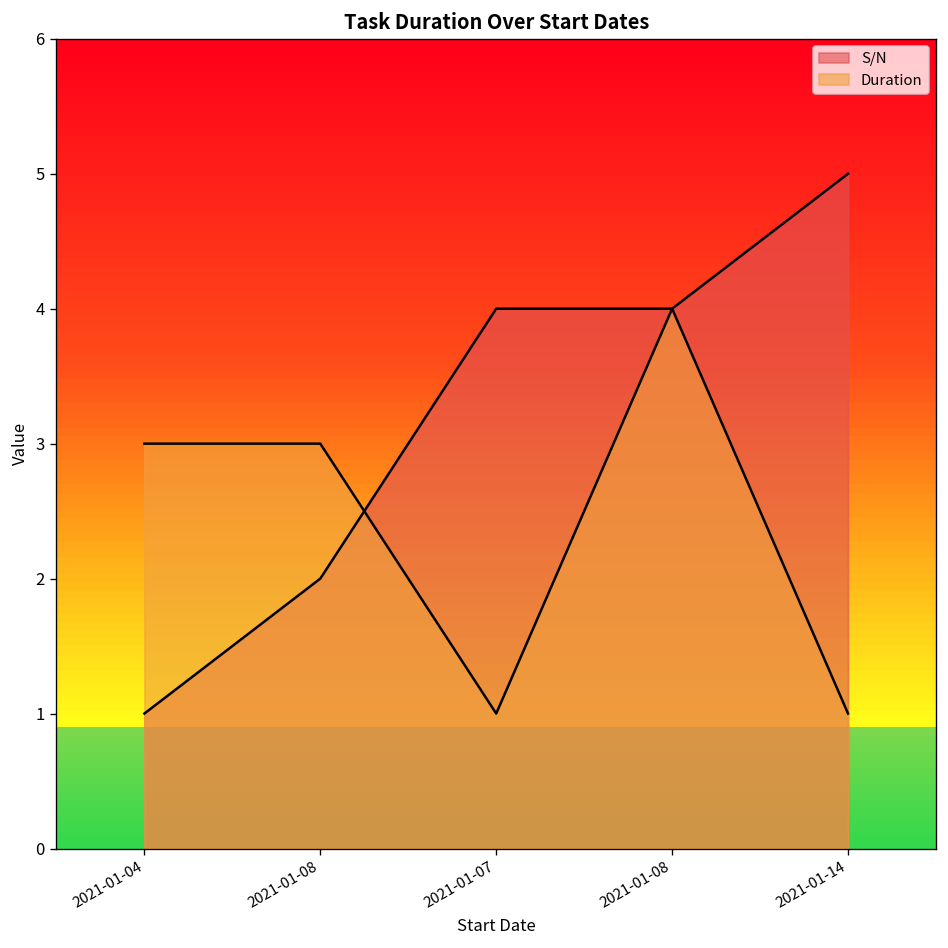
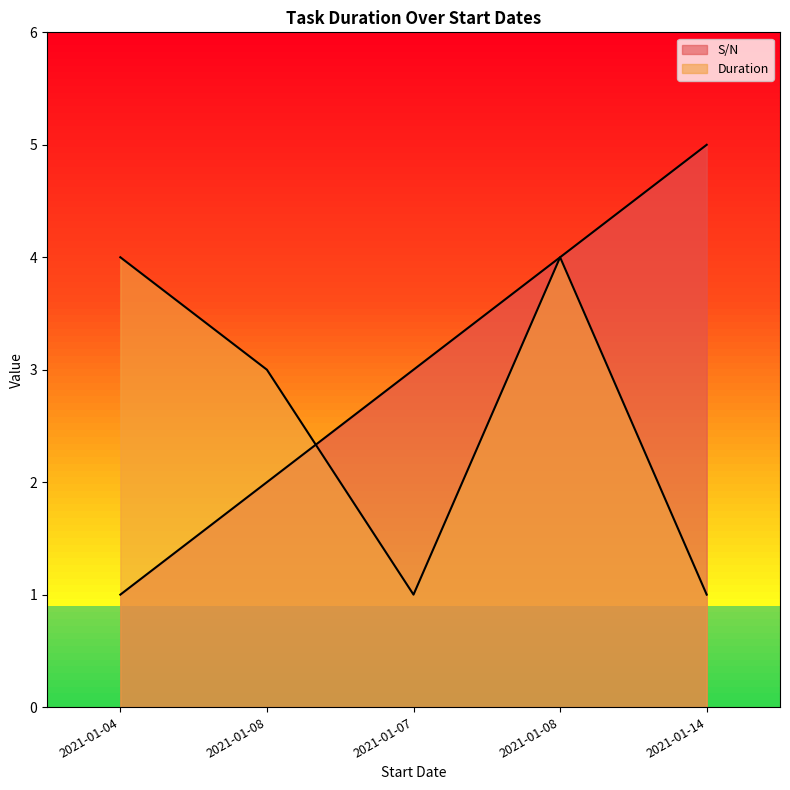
  {
    "S/N": {
      "2021-01-04": 1,
-     "2021-01-07": 4,
+     "2021-01-07": 3,
      "2021-01-14": 5
    },
    "Duration": {
-     "2021-01-04": 3,
+     "2021-01-04": 4,
      "2021-01-07": 1,
      "2021-01-14": 1
    }
  }
